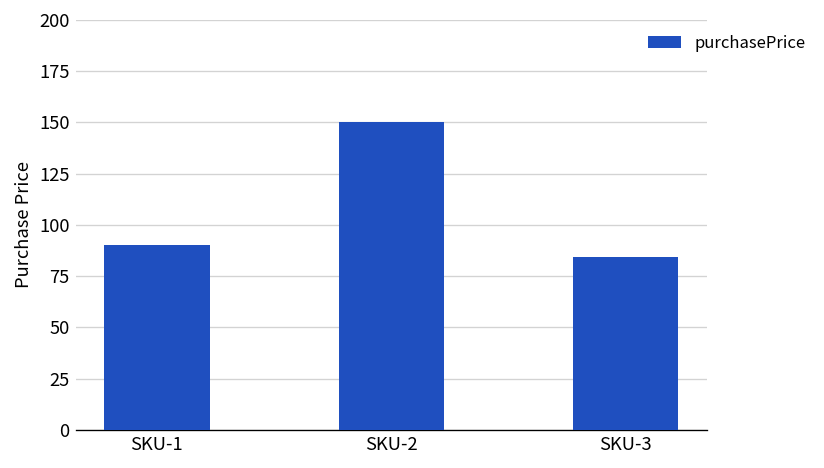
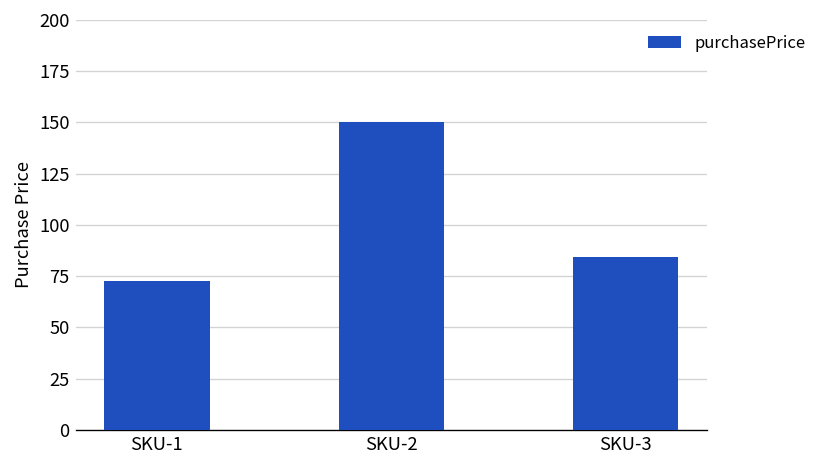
  {
-   "SKU-1": 90,
+   "SKU-1": 73,
    "SKU-2": 150,
    "SKU-3": 85
  }
